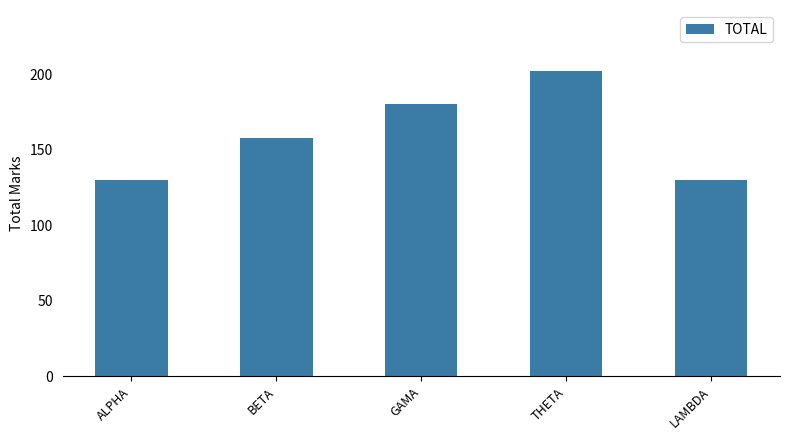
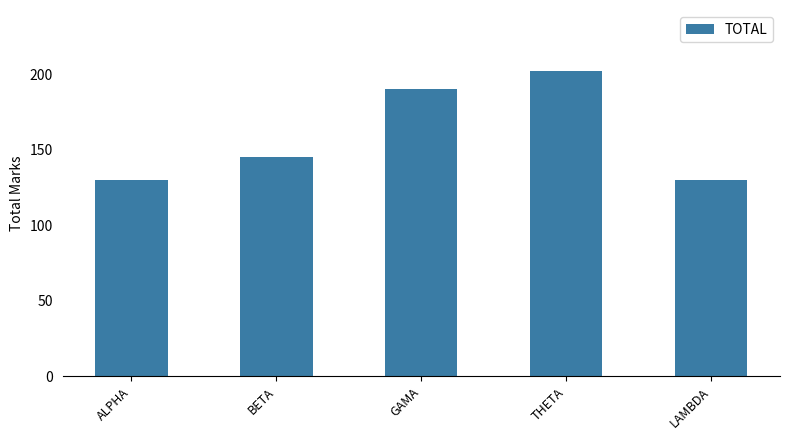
  {
    "ALPHA": 130,
-   "BETA": 158,
-   "GAMA": 180,
+   "BETA": 145,
+   "GAMA": 190,
    "THETA": 202,
    "LAMBDA": 130
  }
